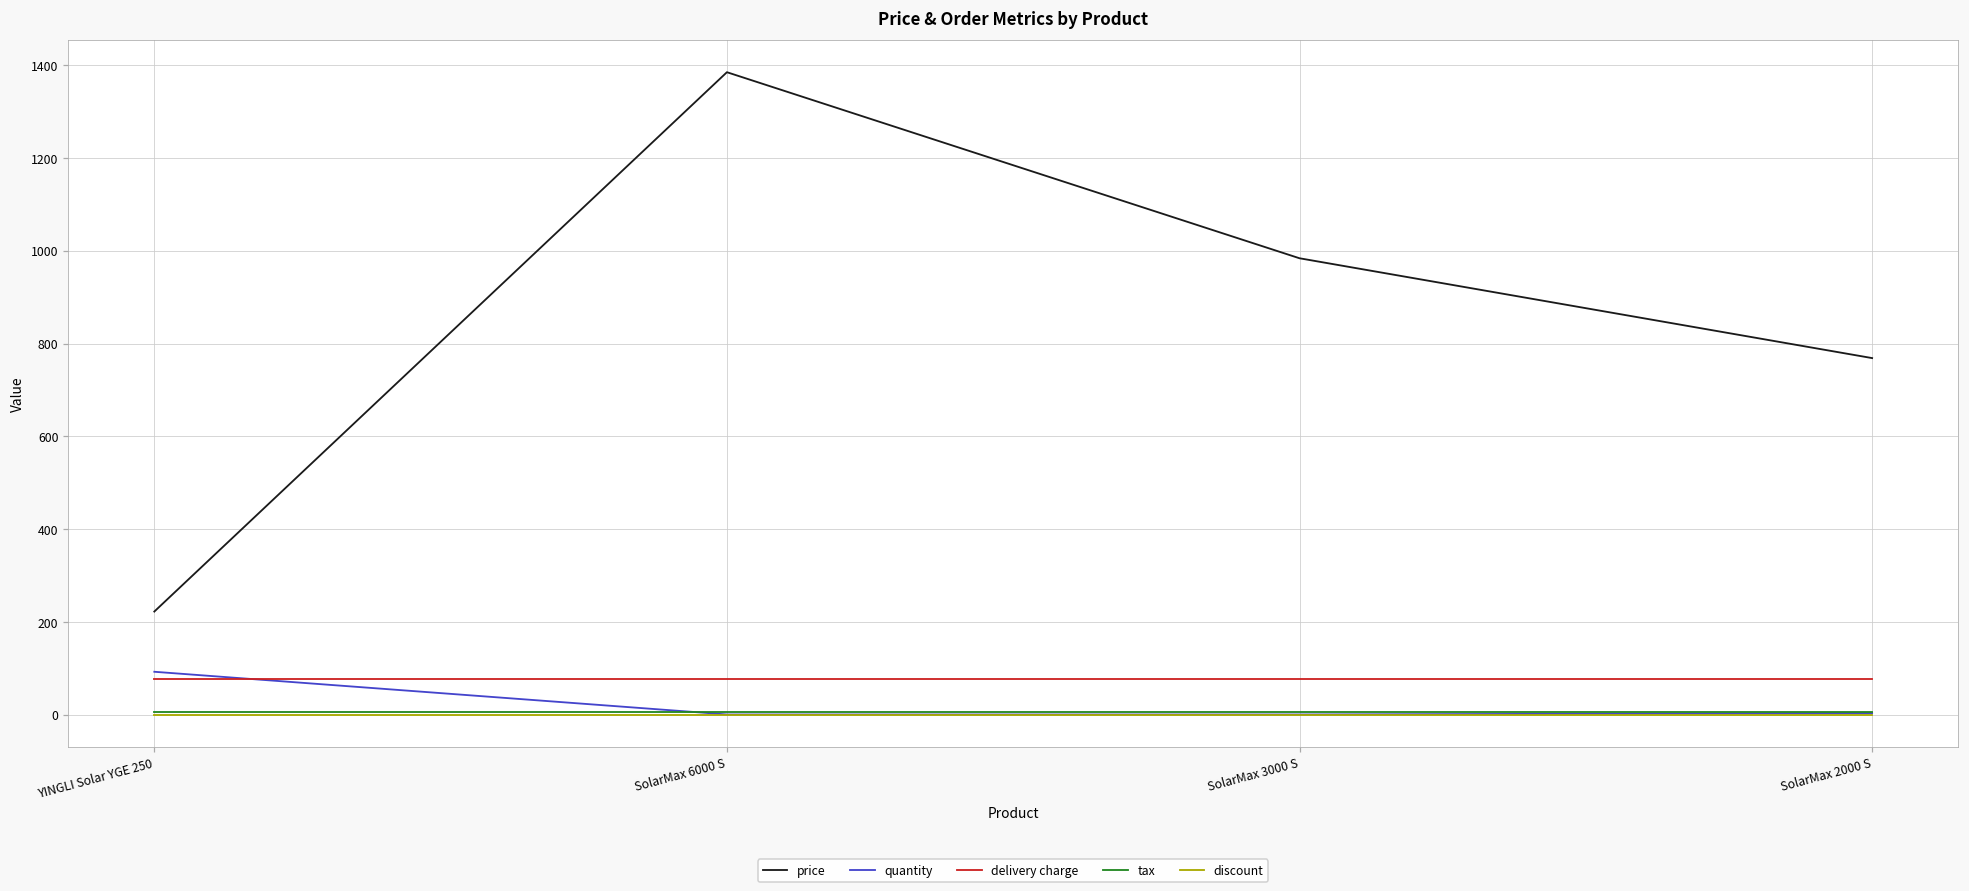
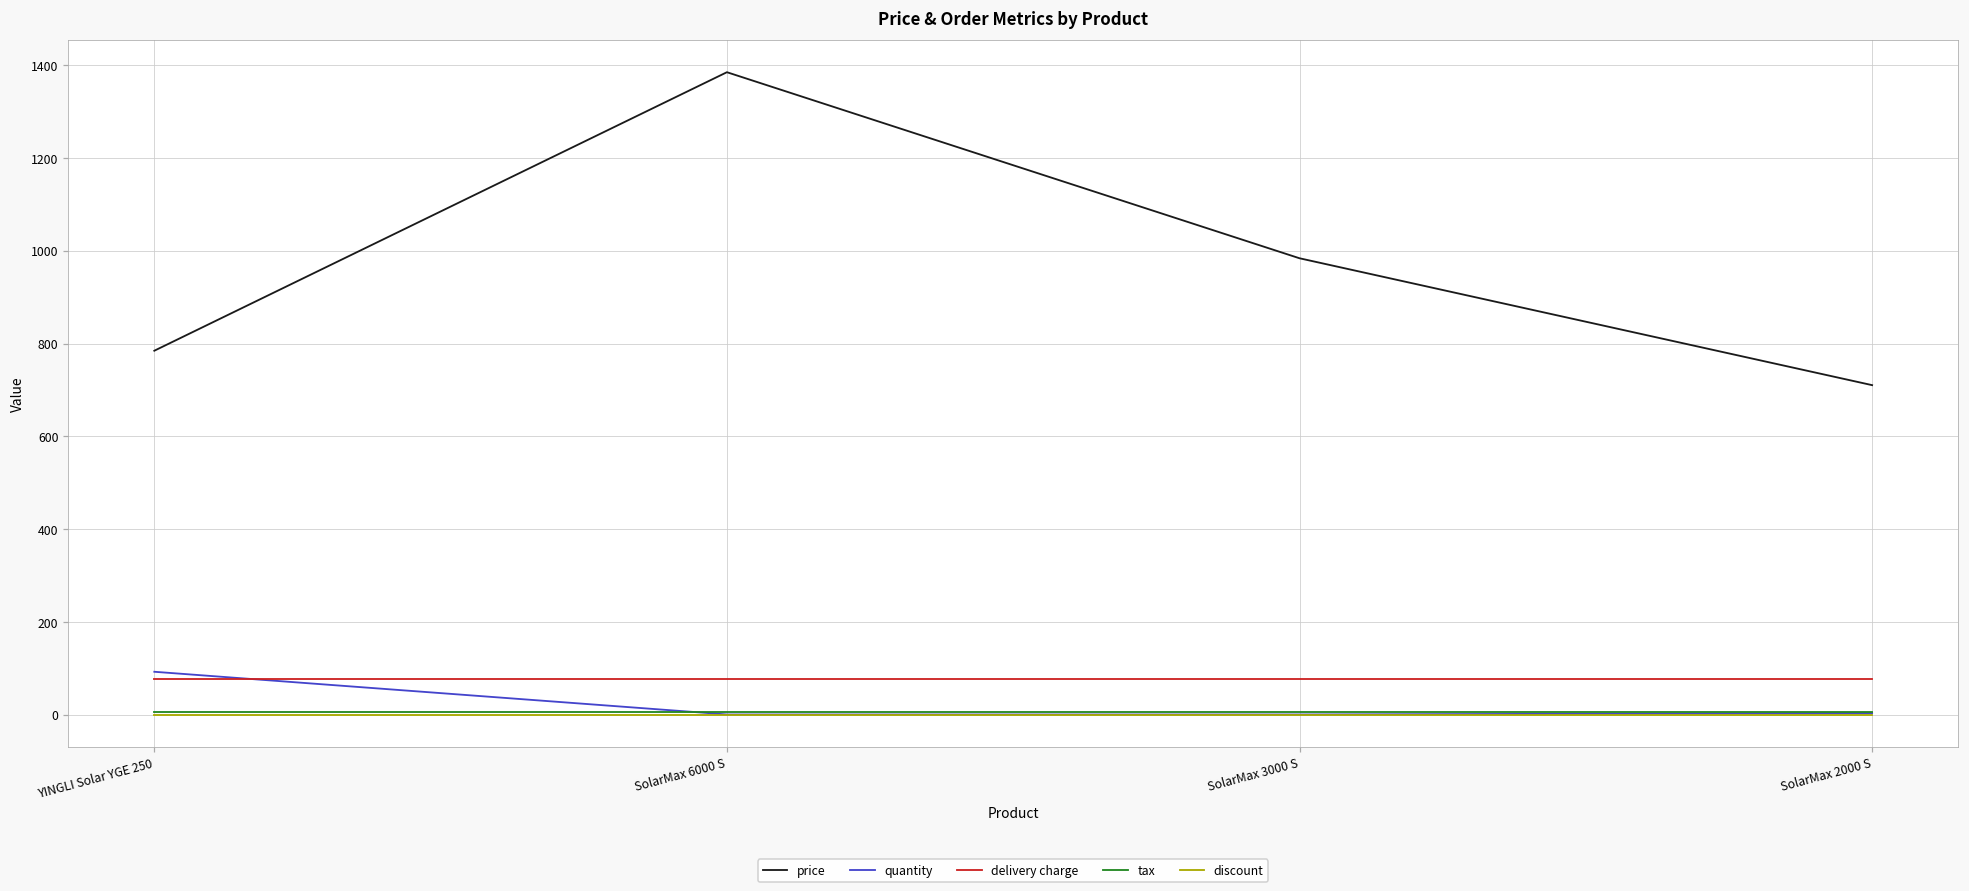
  {
    "price": {
-     "YINGLI Solar YGE 250": 220,
+     "YINGLI Solar YGE 250": 780,
      "SolarMax 6000 S": 1380,
      "SolarMax 3000 S": 980,
-     "SolarMax 2000 S": 770
+     "SolarMax 2000 S": 710
    },
    "quantity": {
      "YINGLI Solar YGE 250": 90
    },
    "delivery charge": {
      "YINGLI Solar YGE 250": 80,
      "SolarMax 6000 S": 80,
      "SolarMax 3000 S": 80,
      "SolarMax 2000 S": 80
    },
    "tax": {
      "YINGLI Solar YGE 250": 10,
      "SolarMax 6000 S": 10,
      "SolarMax 3000 S": 10
    },
    "discount": {
      "YINGLI Solar YGE 250": 0
    }
  }
